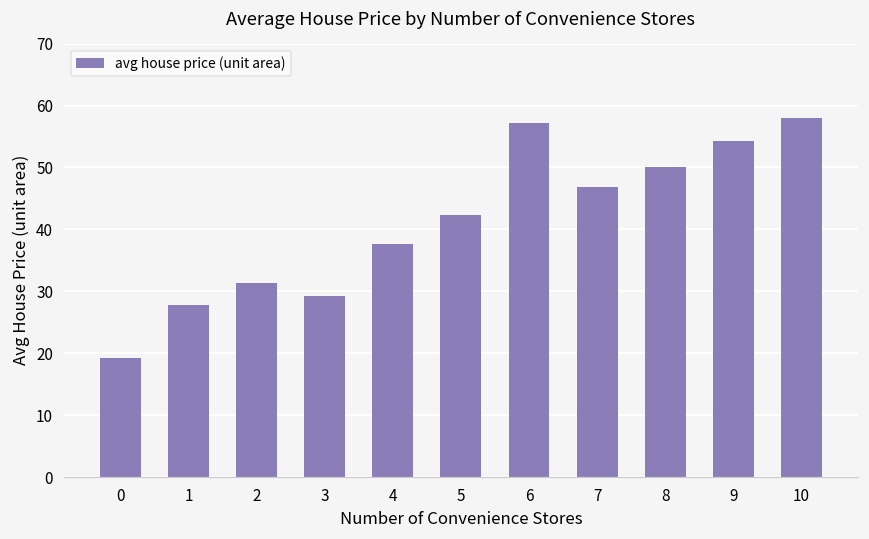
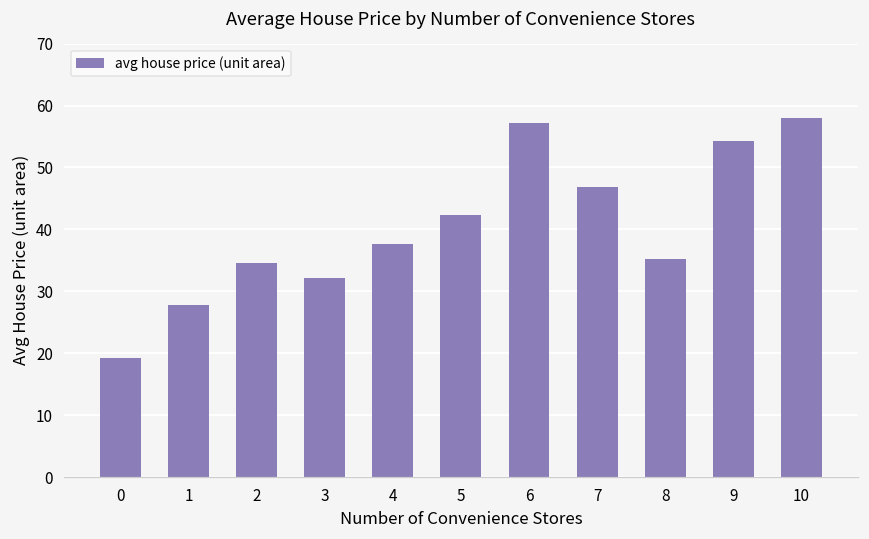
  {
    "0": 19,
    "1": 28,
-   "2": 31,
-   "3": 29,
+   "2": 35,
+   "3": 32,
    "4": 38,
    "5": 42,
    "6": 57,
    "7": 47,
-   "8": 50,
+   "8": 35,
    "9": 54,
    "10": 58
  }
